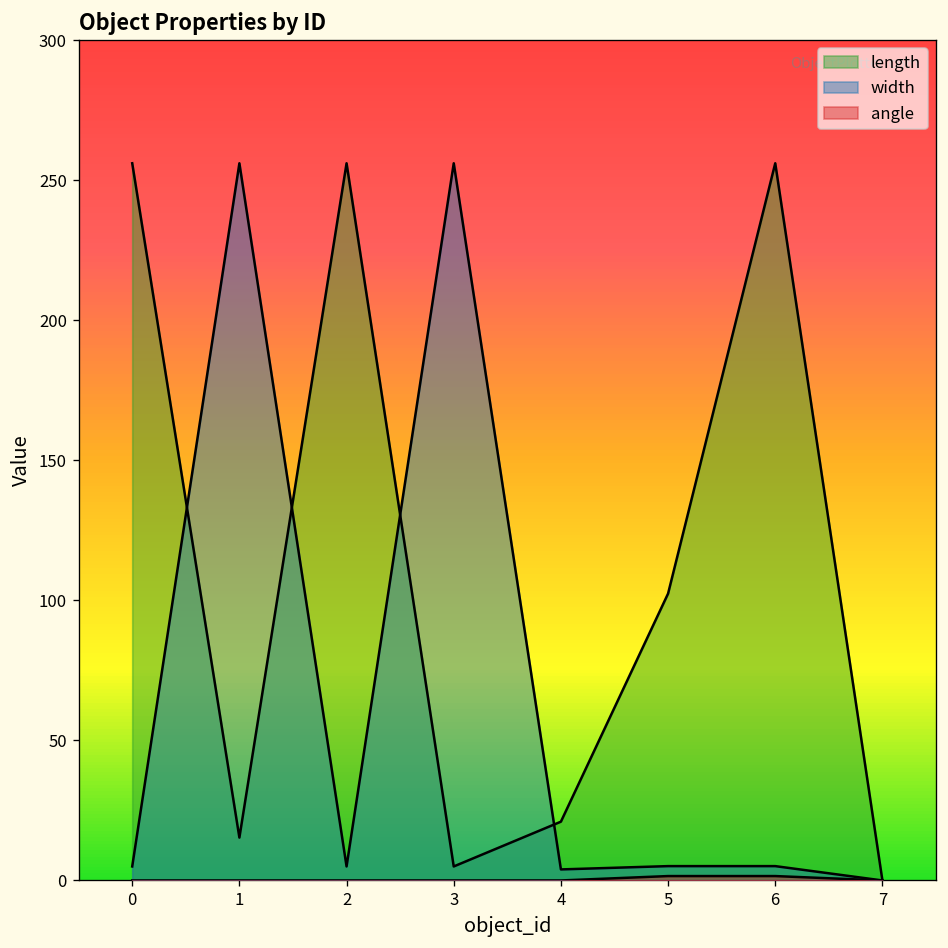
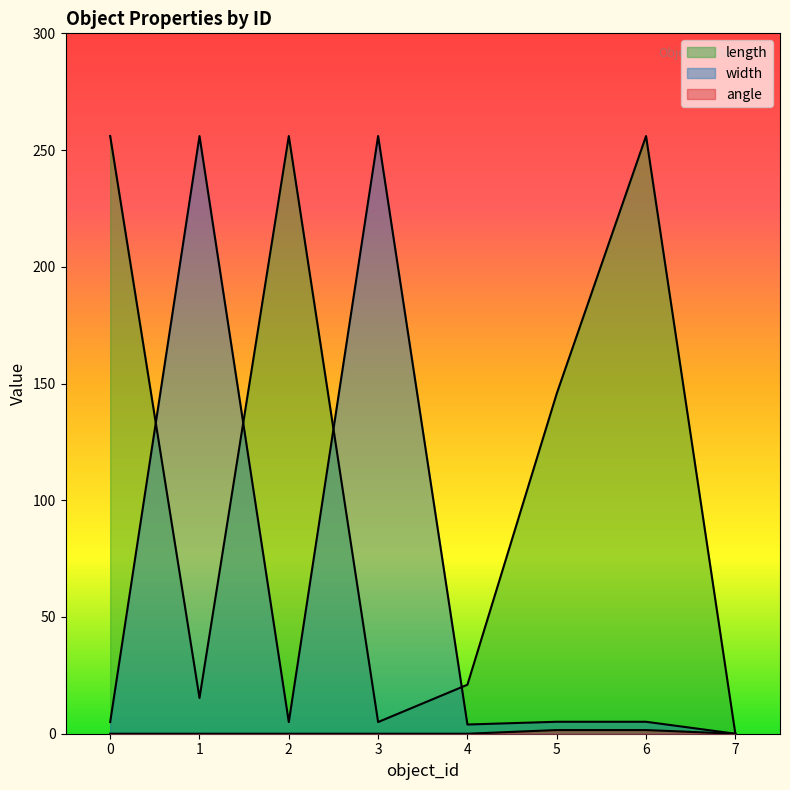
  {
    "length": {
      "0": 256,
      "1": 15,
      "2": 256,
      "3": 5,
      "4": 21,
-     "5": 102,
+     "5": 146,
      "6": 256
    },
    "width": {
      "0": 5,
      "1": 256,
      "2": 5,
      "3": 256,
      "4": 4,
      "5": 5,
      "6": 5
    },
    "angle": {
      "0": 0,
      "1": 0,
      "2": 0,
      "3": 0,
      "4": 0,
      "5": 2,
      "6": 2
    }
  }
